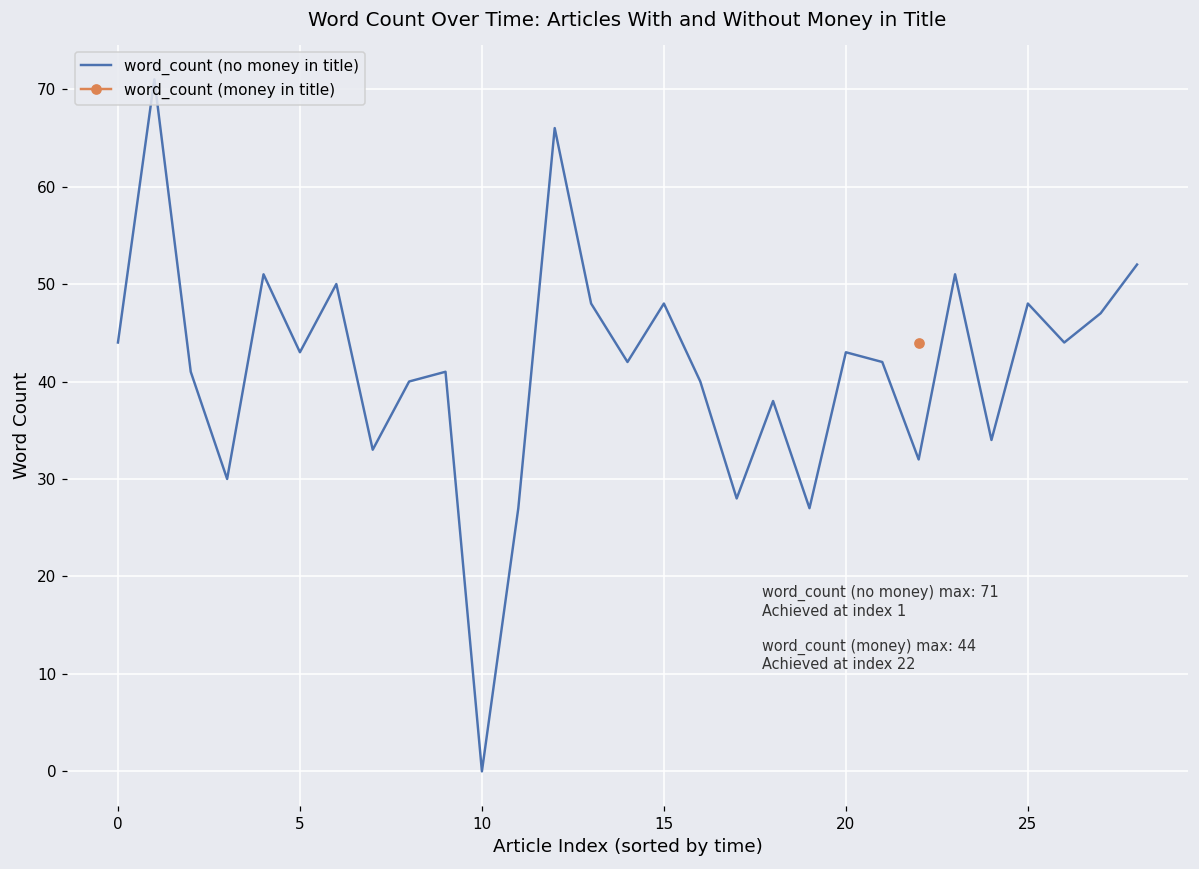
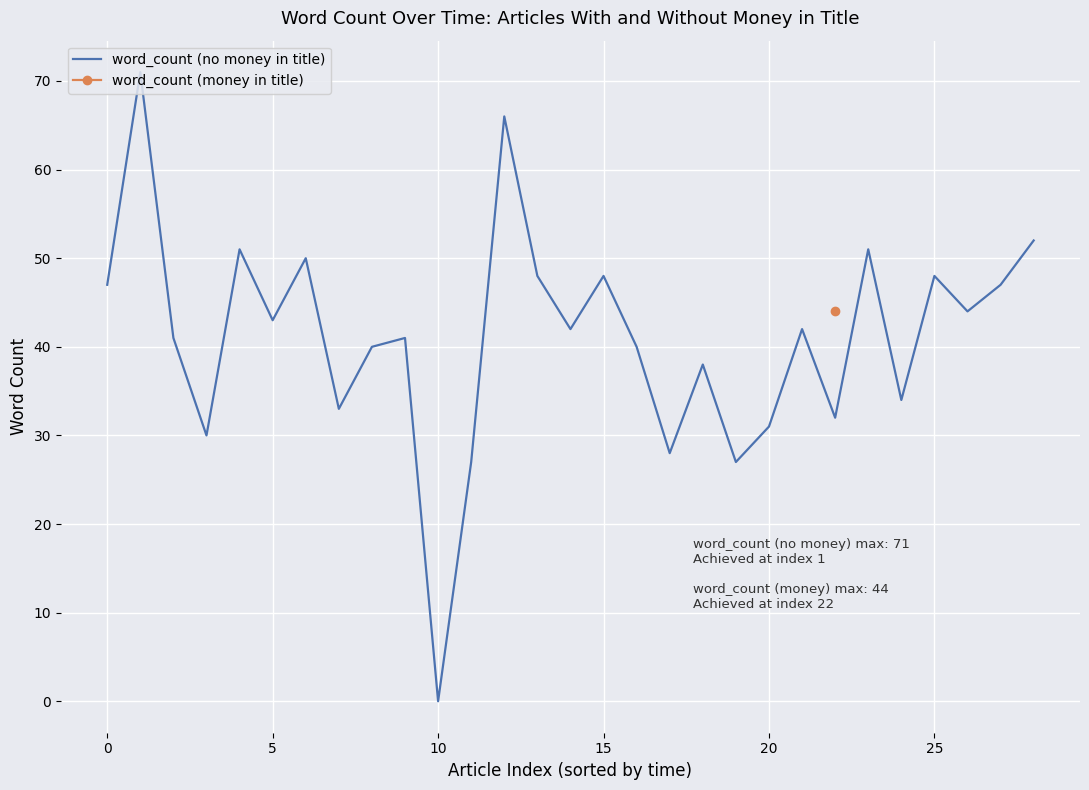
  {
    "word_count (no money in title)": {
-     "0": 44,
+     "0": 47,
      "5": 43,
      "10": 0,
      "15": 48,
-     "20": 43,
+     "20": 31,
      "25": 48
    }
  }
